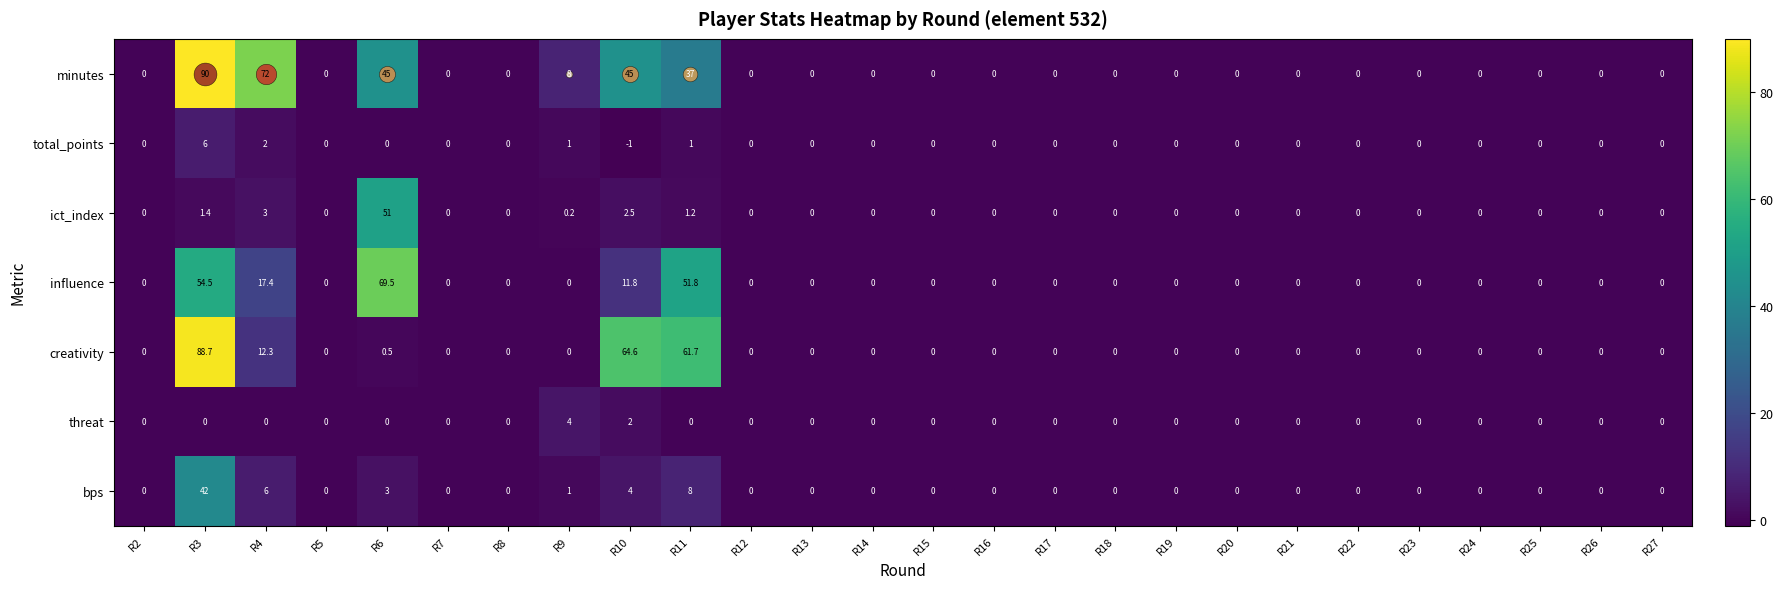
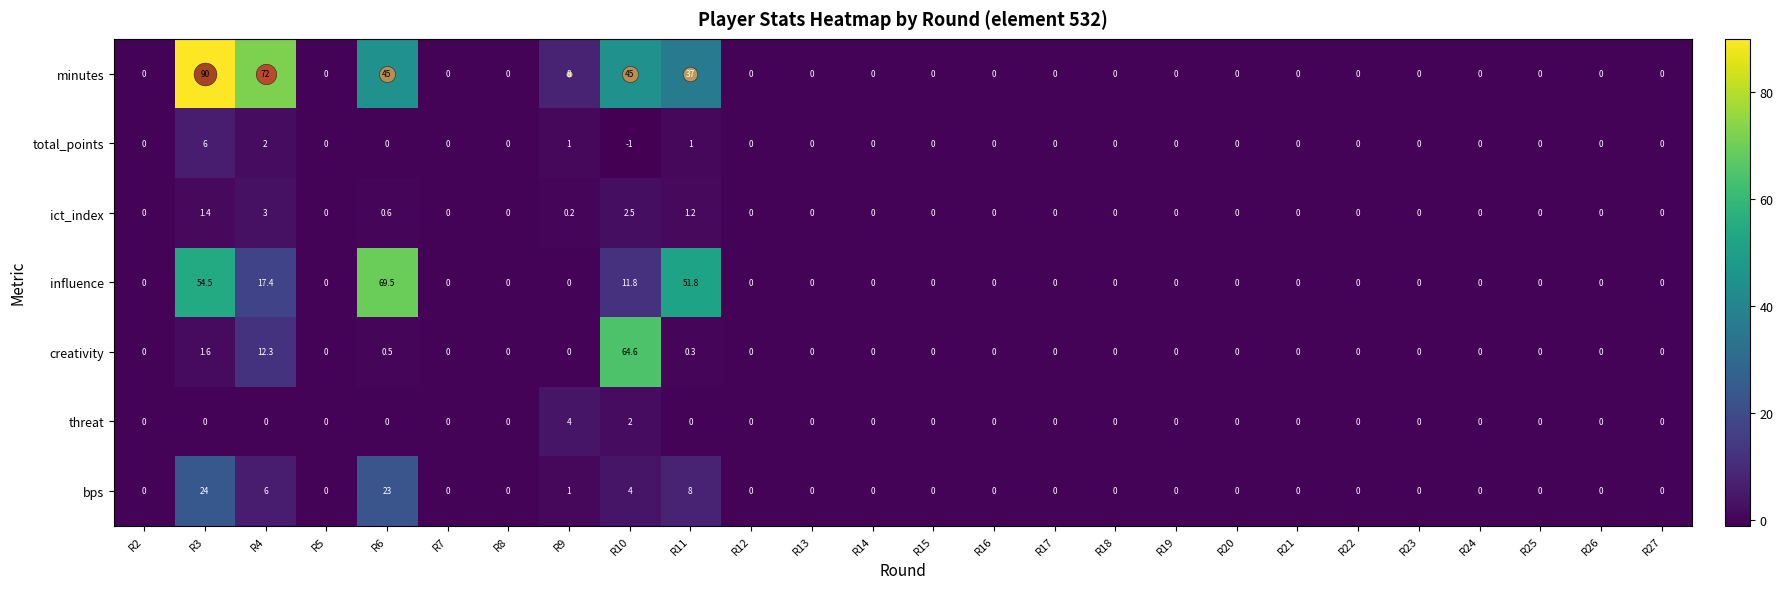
  {
    "minutes": {
      "R2": 0,
      "R5": 0,
      "R7": 0,
      "R8": 0,
      "R12": 0,
      "R13": 0,
      "R14": 0,
      "R15": 0,
      "R16": 0,
      "R17": 0,
      "R18": 0,
      "R19": 0,
      "R20": 0,
      "R21": 0,
      "R22": 0,
      "R23": 0,
      "R24": 0,
      "R25": 0,
      "R26": 0,
      "R27": 0
    },
    "total_points": {
      "R2": 0,
      "R3": 6,
      "R4": 2,
      "R5": 0,
      "R6": 0,
      "R7": 0,
      "R8": 0,
      "R9": 1,
      "R10": -1,
      "R11": 1,
      "R12": 0,
      "R13": 0,
      "R14": 0,
      "R15": 0,
      "R16": 0,
      "R17": 0,
      "R18": 0,
      "R19": 0,
      "R20": 0,
      "R21": 0,
      "R22": 0,
      "R23": 0,
      "R24": 0,
      "R25": 0,
      "R26": 0,
      "R27": 0
    },
    "ict_index": {
      "R2": 0,
      "R3": 1.4,
      "R4": 3,
      "R5": 0,
-     "R6": 51,
+     "R6": 0.6,
      "R7": 0,
      "R8": 0,
      "R9": 0.2,
      "R10": 2.5,
      "R11": 1.2,
      "R12": 0,
      "R13": 0,
      "R14": 0,
      "R15": 0,
      "R16": 0,
      "R17": 0,
      "R18": 0,
      "R19": 0,
      "R20": 0,
      "R21": 0,
      "R22": 0,
      "R23": 0,
      "R24": 0,
      "R25": 0,
      "R26": 0,
      "R27": 0
    },
    "influence": {
      "R2": 0,
      "R3": 54.5,
      "R4": 17.4,
      "R5": 0,
      "R6": 69.5,
      "R7": 0,
      "R8": 0,
      "R9": 0,
      "R10": 11.8,
      "R11": 51.8,
      "R12": 0,
      "R13": 0,
      "R14": 0,
      "R15": 0,
      "R16": 0,
      "R17": 0,
      "R18": 0,
      "R19": 0,
      "R20": 0,
      "R21": 0,
      "R22": 0,
      "R23": 0,
      "R24": 0,
      "R25": 0,
      "R26": 0,
      "R27": 0
    },
    "creativity": {
      "R2": 0,
-     "R3": 88.7,
+     "R3": 1.6,
      "R4": 12.3,
      "R5": 0,
      "R6": 0.5,
      "R7": 0,
      "R8": 0,
      "R9": 0,
      "R10": 64.6,
-     "R11": 61.7,
+     "R11": 0.3,
      "R12": 0,
      "R13": 0,
      "R14": 0,
      "R15": 0,
      "R16": 0,
      "R17": 0,
      "R18": 0,
      "R19": 0,
      "R20": 0,
      "R21": 0,
      "R22": 0,
      "R23": 0,
      "R24": 0,
      "R25": 0,
      "R26": 0,
      "R27": 0
    },
    "threat": {
      "R2": 0,
      "R3": 0,
      "R4": 0,
      "R5": 0,
      "R6": 0,
      "R7": 0,
      "R8": 0,
      "R9": 4,
      "R10": 2,
      "R11": 0,
      "R12": 0,
      "R13": 0,
      "R14": 0,
      "R15": 0,
      "R16": 0,
      "R17": 0,
      "R18": 0,
      "R19": 0,
      "R20": 0,
      "R21": 0,
      "R22": 0,
      "R23": 0,
      "R24": 0,
      "R25": 0,
      "R26": 0,
      "R27": 0
    },
    "bps": {
      "R2": 0,
-     "R3": 42,
+     "R3": 24,
      "R4": 6,
      "R5": 0,
-     "R6": 3,
+     "R6": 23,
      "R7": 0,
      "R8": 0,
      "R9": 1,
      "R10": 4,
      "R11": 8,
      "R12": 0,
      "R13": 0,
      "R14": 0,
      "R15": 0,
      "R16": 0,
      "R17": 0,
      "R18": 0,
      "R19": 0,
      "R20": 0,
      "R21": 0,
      "R22": 0,
      "R23": 0,
      "R24": 0,
      "R25": 0,
      "R26": 0,
      "R27": 0
    }
  }
